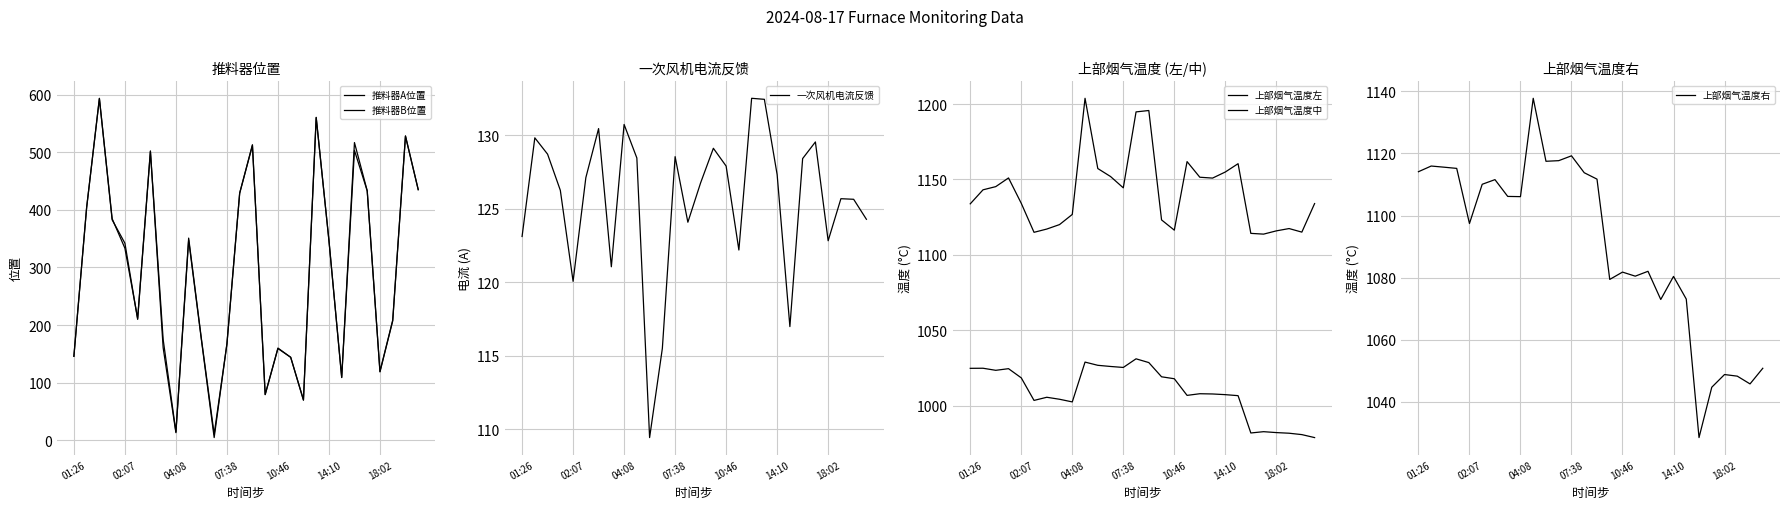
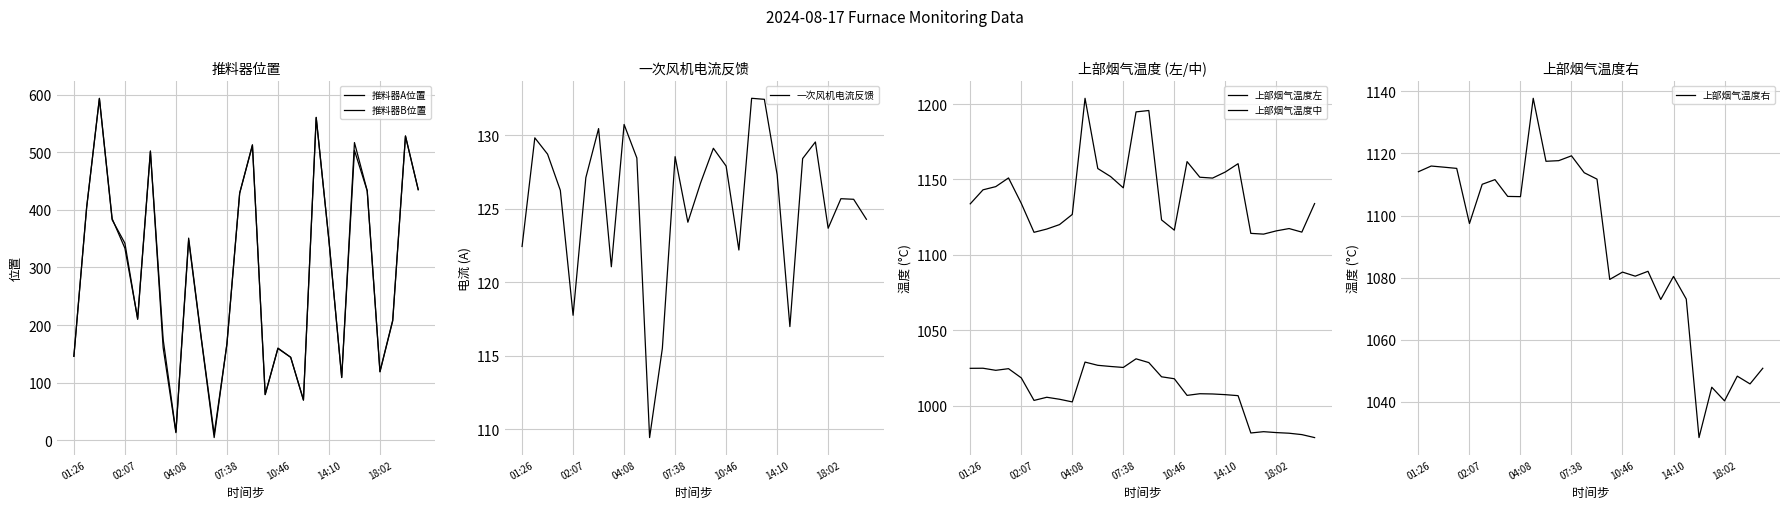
  {
    "一次风机电流反馈": {
-     "01:26": 123.1,
-     "02:07": 120.1,
+     "01:26": 122.4,
+     "02:07": 117.7,
      "04:08": 130.7,
      "07:38": 128.5,
      "10:46": 127.9,
      "14:10": 127.3,
-     "18:02": 122.8
+     "18:02": 123.7
    },
    "上部烟气温度右": {
      "01:26": 1114,
      "02:07": 1097,
      "04:08": 1106,
      "07:38": 1119,
      "10:46": 1082,
      "14:10": 1080,
-     "18:02": 1049
+     "18:02": 1040
    }
  }
